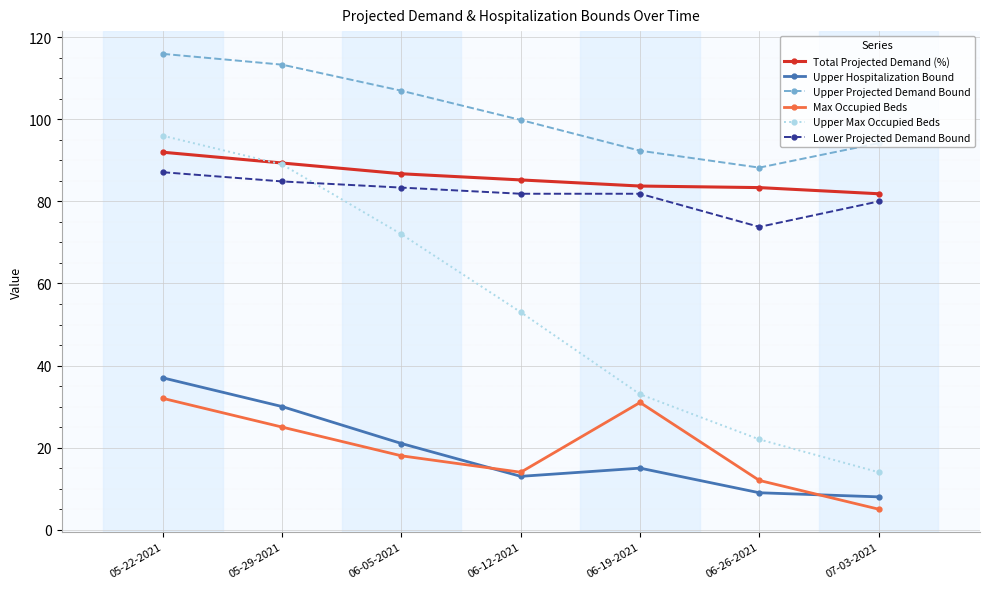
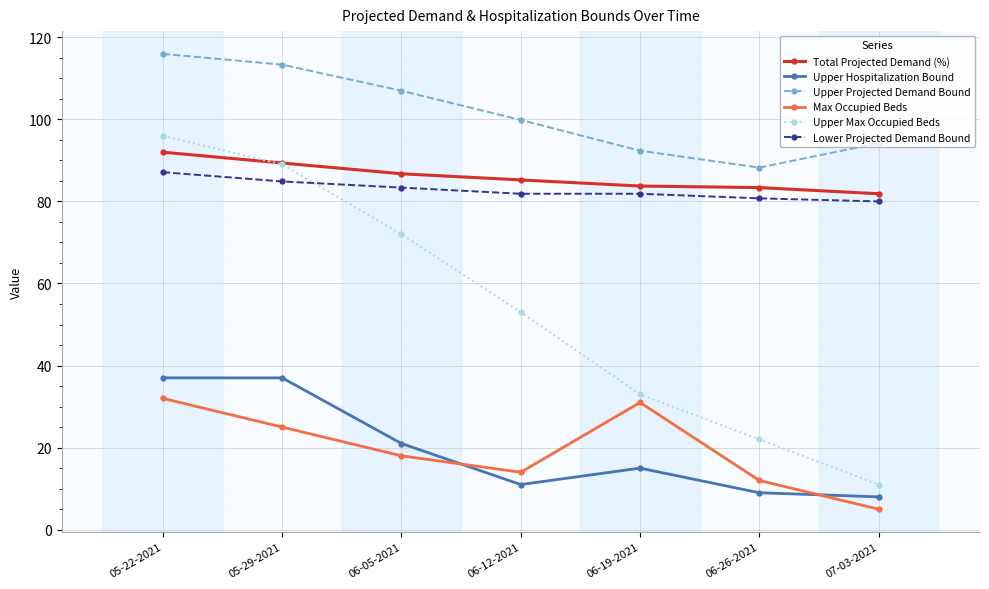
  {
    "Total Projected Demand (%)": {
      "05-22-2021": 92,
      "06-05-2021": 87,
      "06-12-2021": 85,
      "06-19-2021": 84,
      "06-26-2021": 83,
      "07-03-2021": 82
    },
    "Upper Hospitalization Bound": {
      "05-22-2021": 37,
-     "05-29-2021": 30,
+     "05-29-2021": 37,
      "06-05-2021": 21,
-     "06-12-2021": 13,
+     "06-12-2021": 11,
      "06-19-2021": 15,
      "06-26-2021": 9,
      "07-03-2021": 8
    },
    "Upper Projected Demand Bound": {
      "05-22-2021": 116,
      "05-29-2021": 113,
      "06-05-2021": 107,
      "06-12-2021": 100,
      "06-19-2021": 92,
      "06-26-2021": 88
    },
    "Max Occupied Beds": {
      "05-22-2021": 32,
      "05-29-2021": 25,
      "06-05-2021": 18,
      "06-12-2021": 14,
      "06-19-2021": 31,
      "06-26-2021": 12,
      "07-03-2021": 5
    },
    "Upper Max Occupied Beds": {
      "05-22-2021": 96,
      "06-05-2021": 72,
      "06-12-2021": 53,
      "06-19-2021": 33,
      "06-26-2021": 22,
-     "07-03-2021": 14
+     "07-03-2021": 11
    },
    "Lower Projected Demand Bound": {
      "05-22-2021": 87,
      "05-29-2021": 85,
      "06-05-2021": 83,
      "06-12-2021": 82,
      "06-19-2021": 82,
-     "06-26-2021": 74,
+     "06-26-2021": 81,
      "07-03-2021": 80
    }
  }
